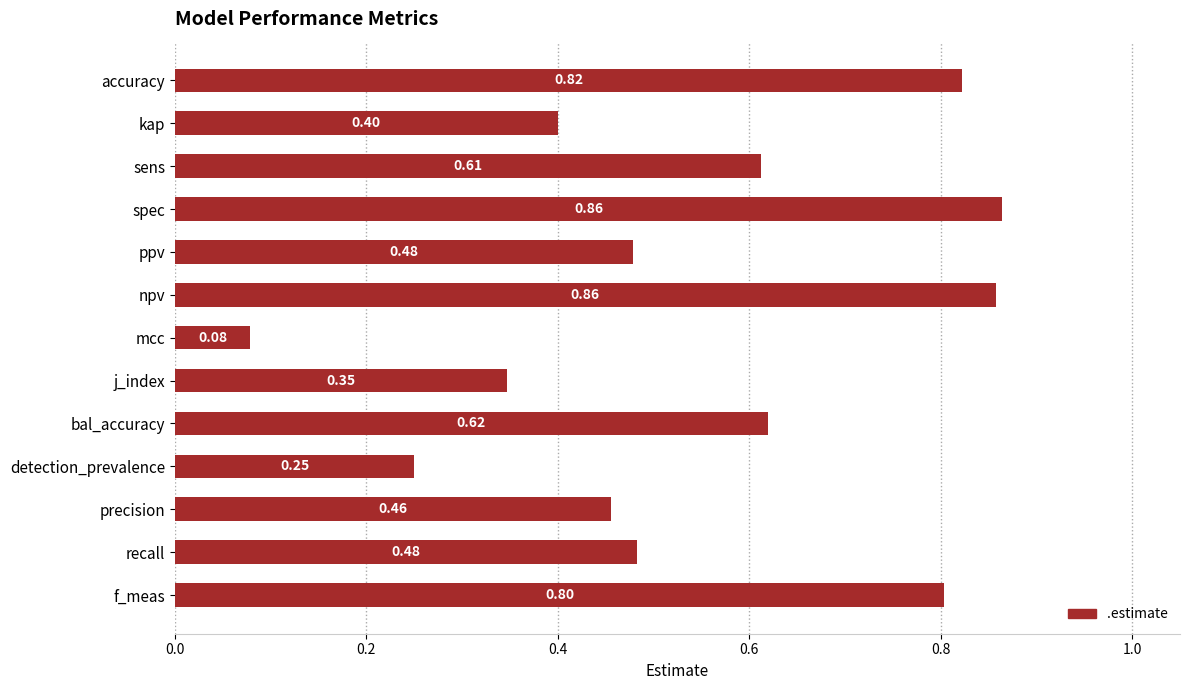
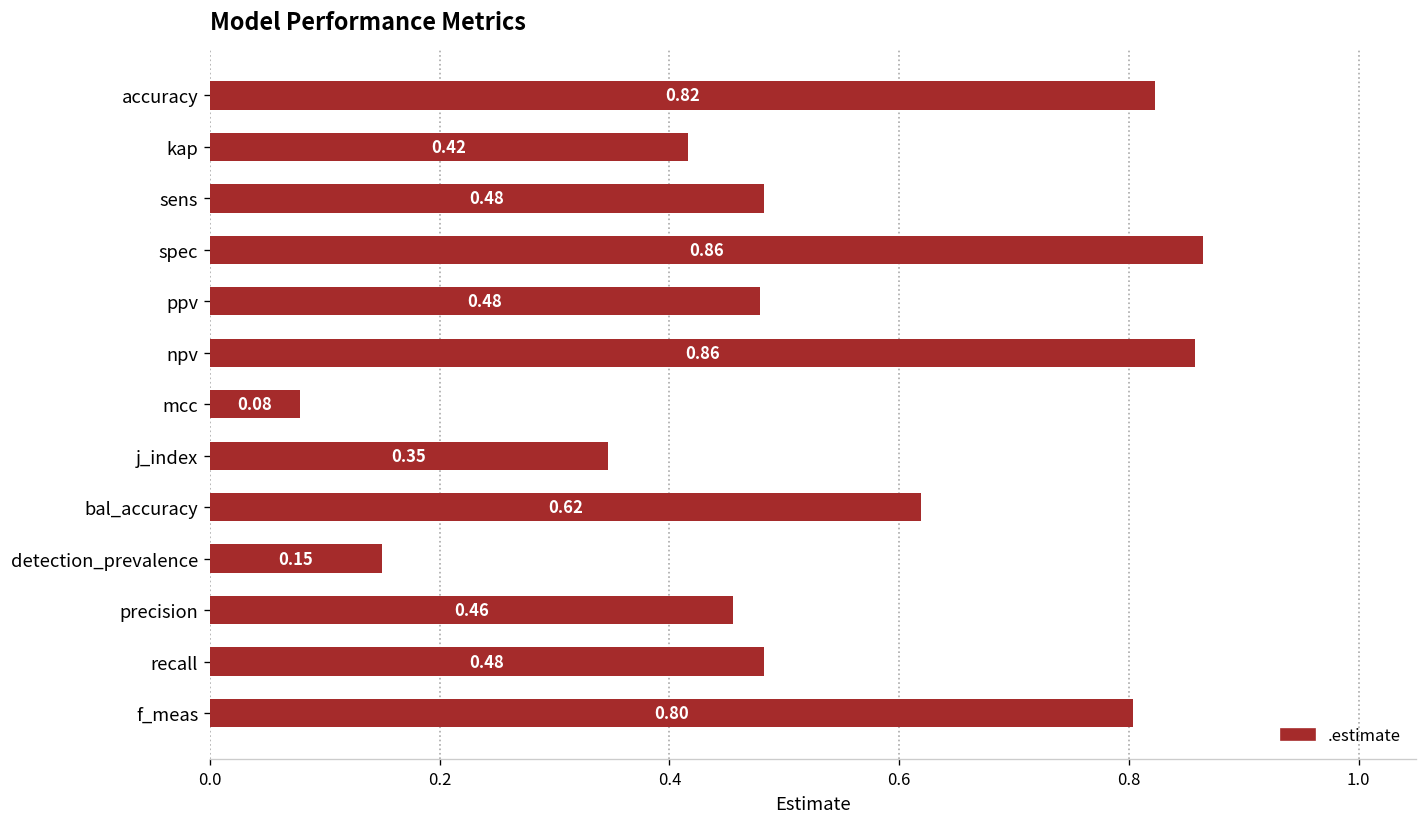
  {
    "accuracy": 0.82,
-   "kap": 0.40,
-   "sens": 0.61,
+   "kap": 0.42,
+   "sens": 0.48,
    "spec": 0.86,
    "ppv": 0.48,
    "npv": 0.86,
    "mcc": 0.08,
    "j_index": 0.35,
    "bal_accuracy": 0.62,
-   "detection_prevalence": 0.25,
+   "detection_prevalence": 0.15,
    "precision": 0.46,
    "recall": 0.48,
    "f_meas": 0.80
  }
